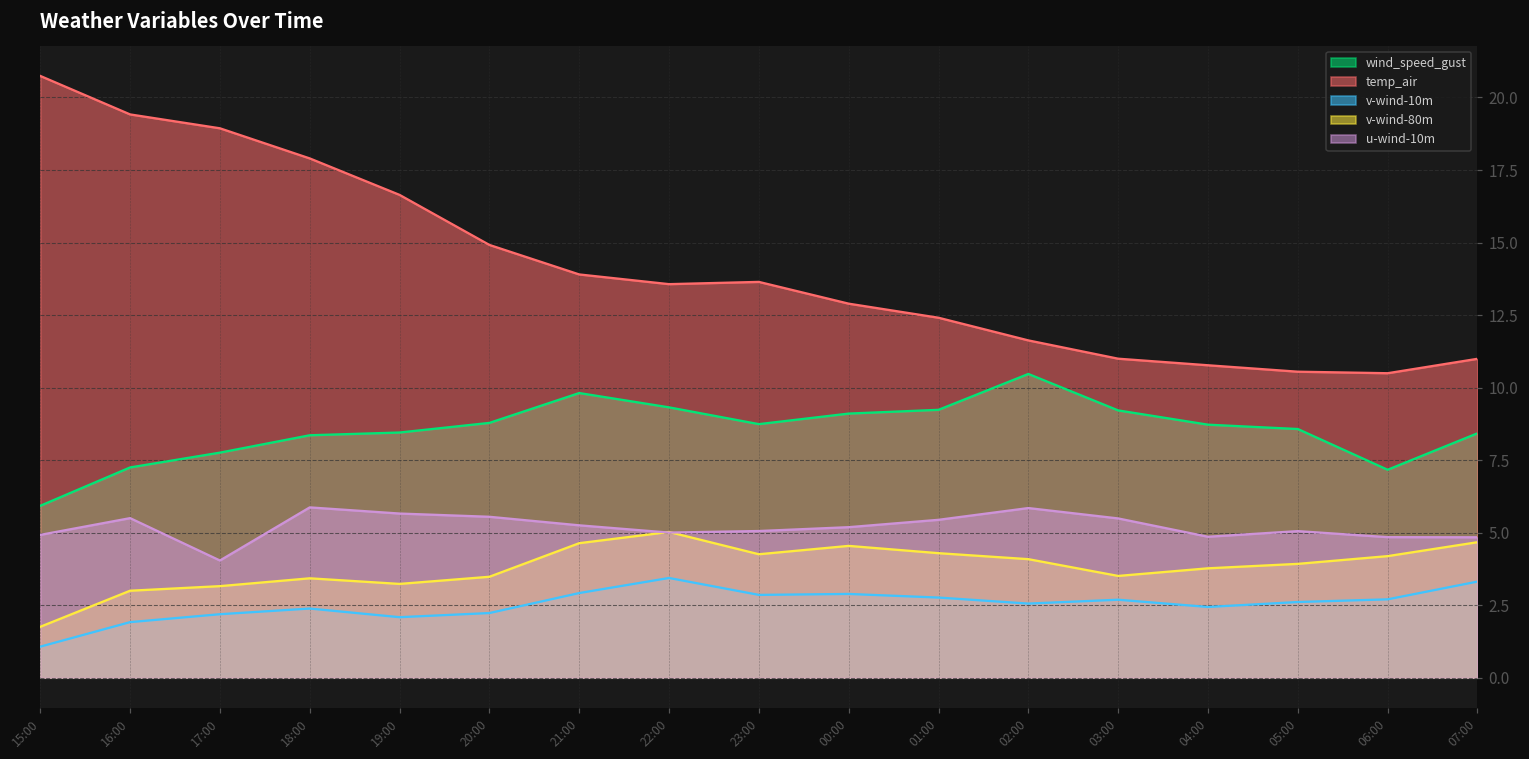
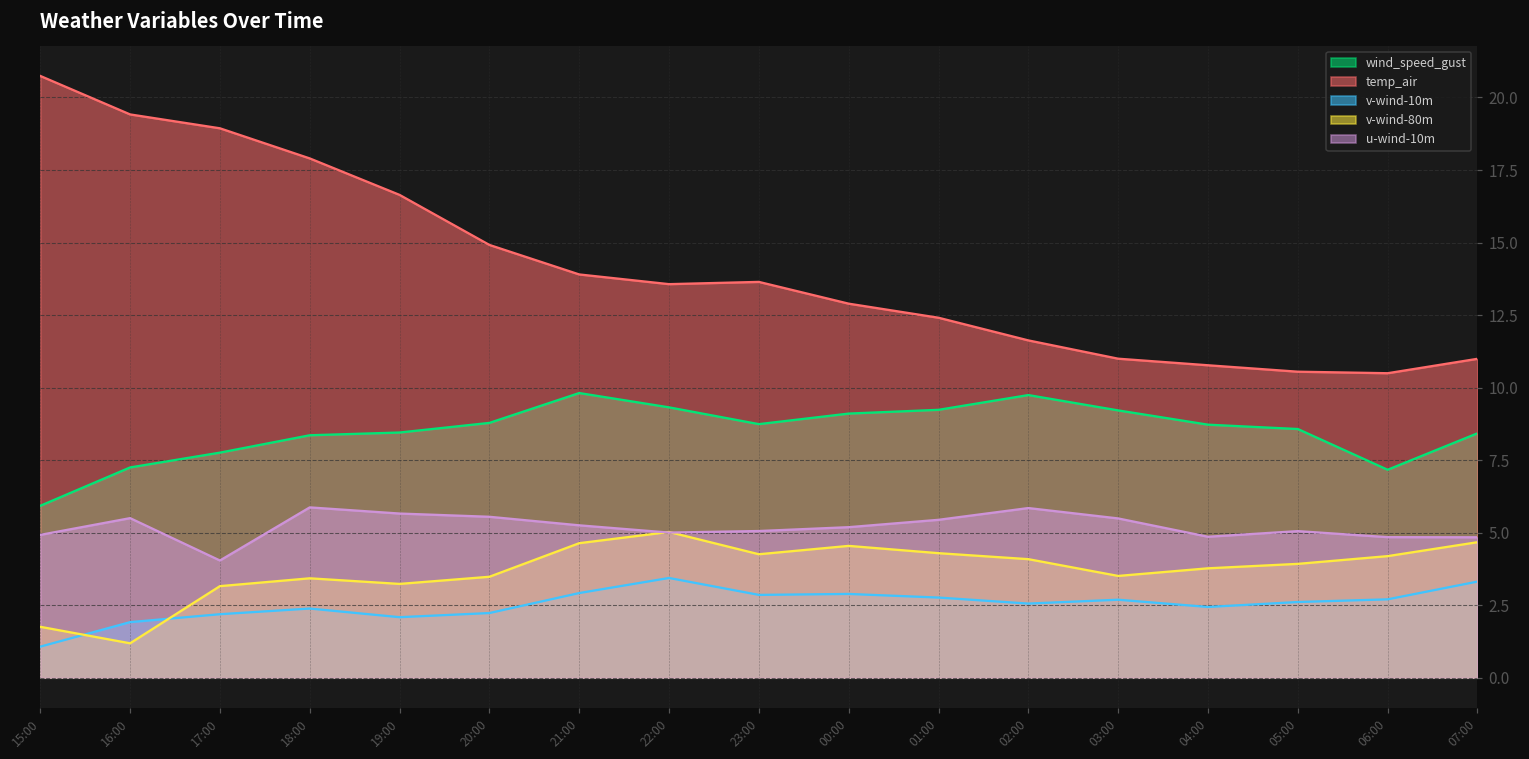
  {
    "wind_speed_gust": {
      "15:00": 5.9,
      "16:00": 7.2,
      "17:00": 7.8,
      "18:00": 8.4,
      "19:00": 8.5,
      "20:00": 8.8,
      "21:00": 9.8,
      "22:00": 9.3,
      "23:00": 8.7,
      "00:00": 9.1,
      "01:00": 9.2,
-     "02:00": 10.5,
+     "02:00": 9.7,
      "03:00": 9.2,
      "04:00": 8.7,
      "05:00": 8.6,
      "06:00": 7.2,
      "07:00": 8.4
    },
    "temp_air": {
      "15:00": 20.7,
      "16:00": 19.4,
      "17:00": 18.9,
      "18:00": 17.9,
      "19:00": 16.6,
      "20:00": 14.9,
      "21:00": 13.9,
      "22:00": 13.6,
      "23:00": 13.6,
      "00:00": 12.9,
      "01:00": 12.4,
      "02:00": 11.6,
      "03:00": 11.0,
      "04:00": 10.8,
      "05:00": 10.5,
      "06:00": 10.5,
      "07:00": 11.0
    },
    "v-wind-10m": {
      "15:00": 1.1,
      "16:00": 1.9,
      "17:00": 2.2,
      "18:00": 2.4,
      "19:00": 2.1,
      "20:00": 2.2,
      "21:00": 2.9,
      "22:00": 3.4,
      "23:00": 2.9,
      "00:00": 2.9,
      "01:00": 2.8,
      "02:00": 2.6,
      "03:00": 2.7,
      "04:00": 2.4,
      "05:00": 2.6,
      "06:00": 2.7,
      "07:00": 3.3
    },
    "v-wind-80m": {
      "15:00": 1.8,
-     "16:00": 3.0,
+     "16:00": 1.2,
      "17:00": 3.2,
      "18:00": 3.4,
      "19:00": 3.2,
      "20:00": 3.5,
      "21:00": 4.6,
      "23:00": 4.3,
      "00:00": 4.5,
      "01:00": 4.3,
      "02:00": 4.1,
      "03:00": 3.5,
      "04:00": 3.8,
      "05:00": 3.9,
      "06:00": 4.2,
      "07:00": 4.7
    },
    "u-wind-10m": {
      "15:00": 4.9,
      "16:00": 5.5,
      "17:00": 4.0,
      "18:00": 5.9,
      "19:00": 5.7,
      "20:00": 5.5,
      "21:00": 5.3,
      "23:00": 5.1,
      "00:00": 5.2,
      "01:00": 5.4,
      "02:00": 5.8,
      "03:00": 5.5,
      "04:00": 4.9,
      "05:00": 5.1,
      "06:00": 4.8,
      "07:00": 4.8
    }
  }
